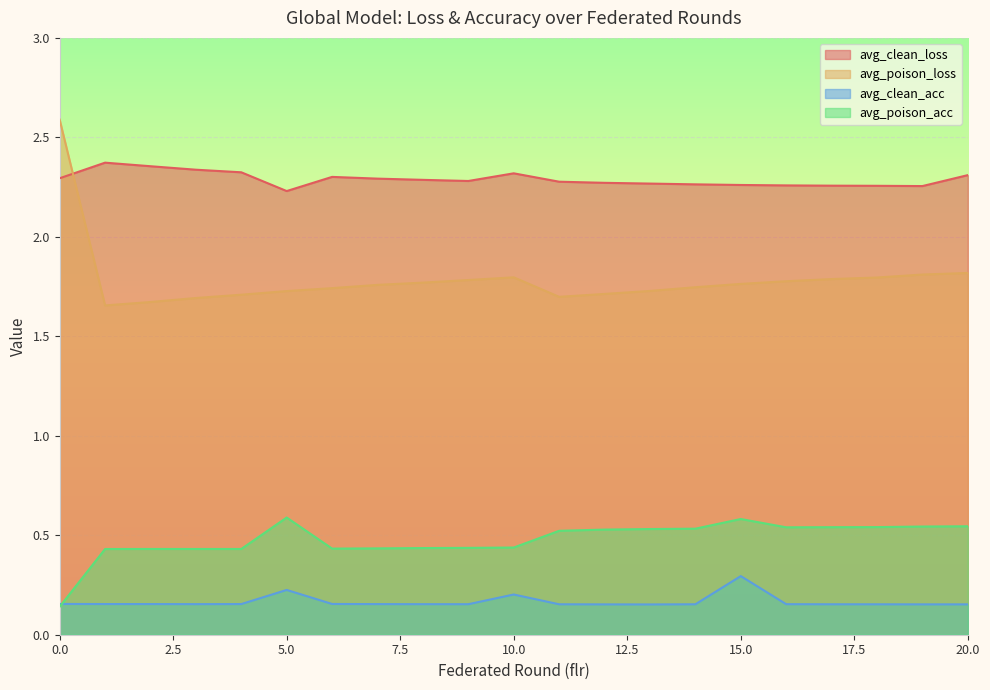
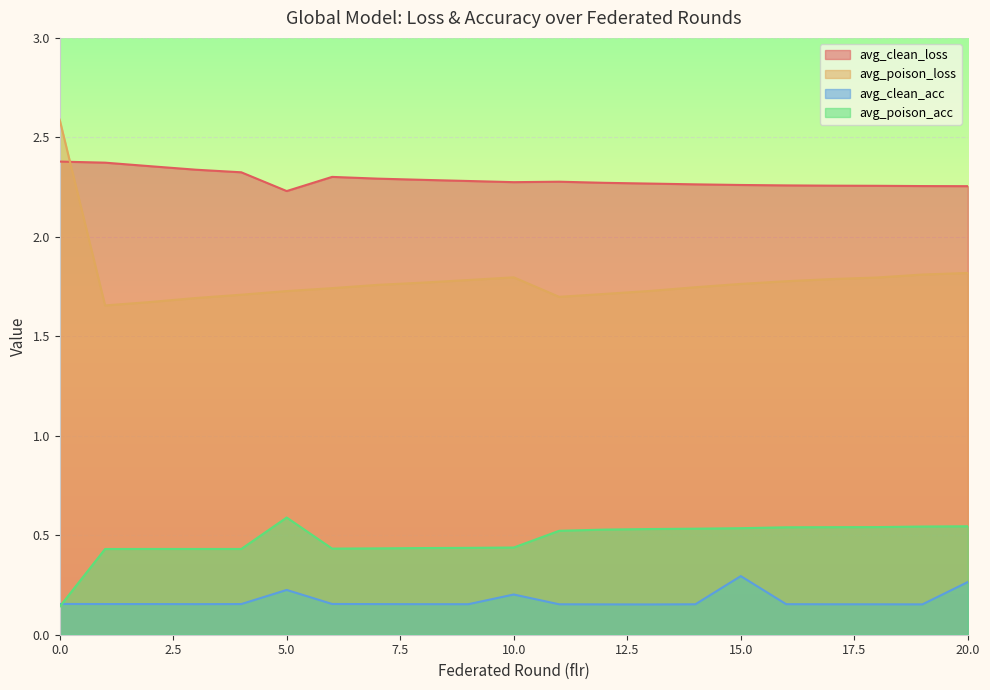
  {
    "avg_clean_loss": {
-     "0.0": 2.29,
+     "0.0": 2.38,
      "5.0": 2.23,
-     "10.0": 2.32,
+     "10.0": 2.27,
      "15.0": 2.26,
-     "20.0": 2.31
+     "20.0": 2.25
    },
    "avg_poison_loss": {
      "0.0": 2.59,
      "5.0": 1.73,
      "10.0": 1.80,
      "15.0": 1.76,
      "20.0": 1.82
    },
    "avg_clean_acc": {
      "0.0": 0.15,
      "5.0": 0.23,
      "10.0": 0.20,
      "15.0": 0.29,
-     "20.0": 0.15
+     "20.0": 0.26
    },
    "avg_poison_acc": {
      "0.0": 0.14,
      "5.0": 0.59,
      "10.0": 0.44,
-     "15.0": 0.58,
+     "15.0": 0.54,
      "20.0": 0.55
    }
  }
